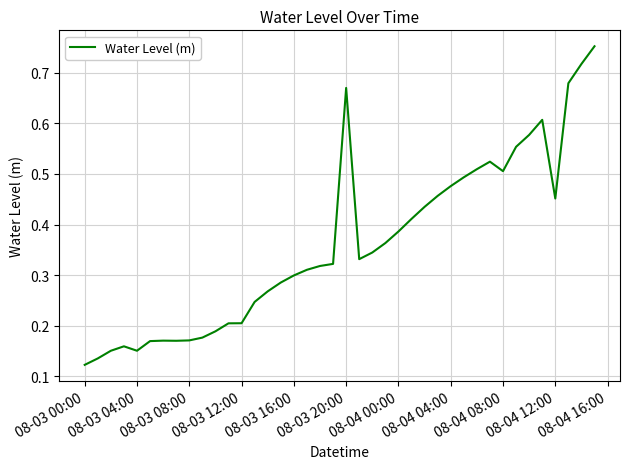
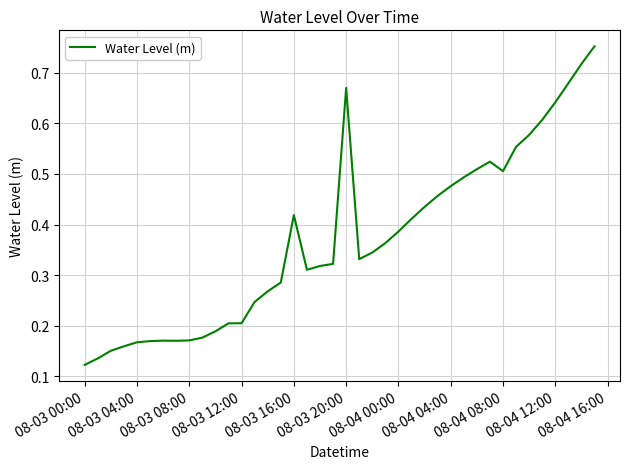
  {
    "08-03 00:00": 0.12,
-   "08-03 04:00": 0.15,
+   "08-03 04:00": 0.17,
    "08-03 08:00": 0.17,
    "08-03 12:00": 0.20,
-   "08-03 16:00": 0.30,
+   "08-03 16:00": 0.42,
    "08-03 20:00": 0.67,
    "08-04 00:00": 0.39,
    "08-04 04:00": 0.48,
    "08-04 08:00": 0.51,
-   "08-04 12:00": 0.45
+   "08-04 12:00": 0.64
  }
